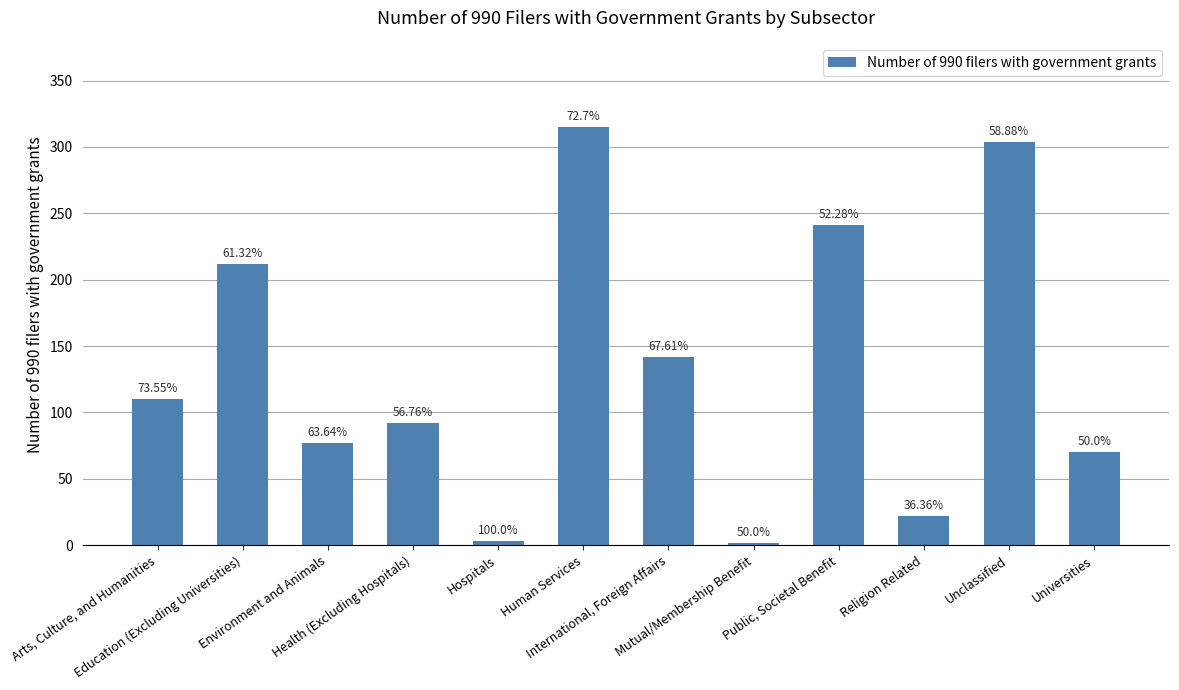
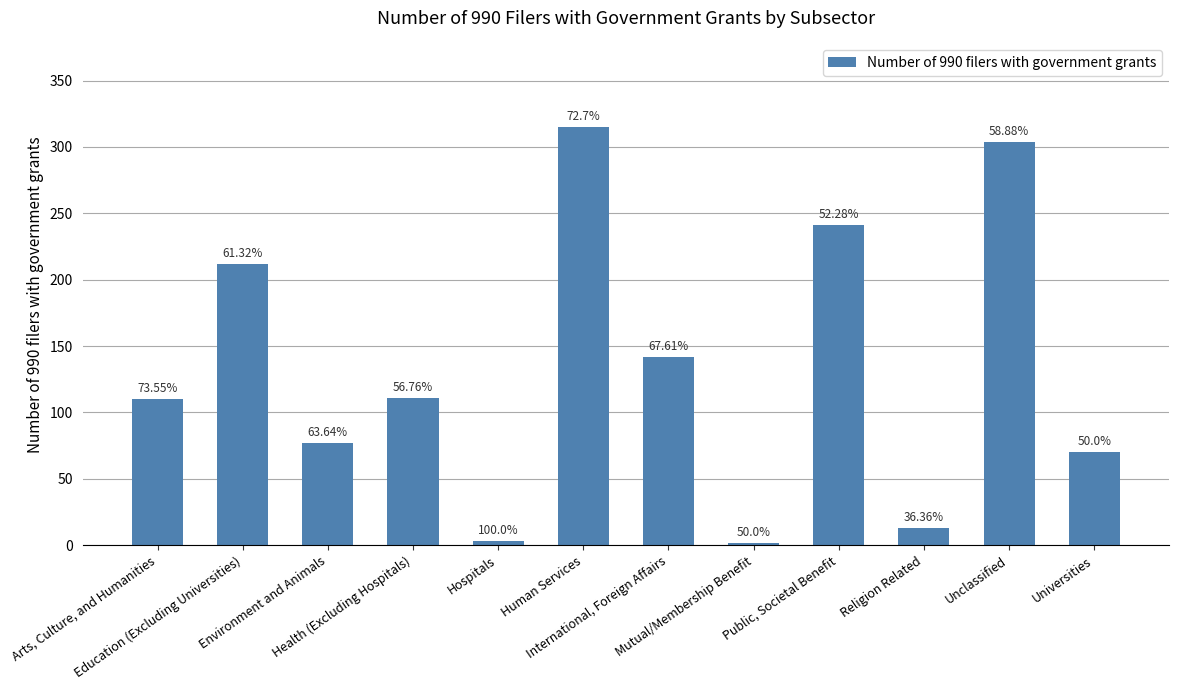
  {
-   "Health (Excluding Hospitals)": 92,
-   "Religion Related": 22
+   "Health (Excluding Hospitals)": 111,
+   "Religion Related": 13
  }
